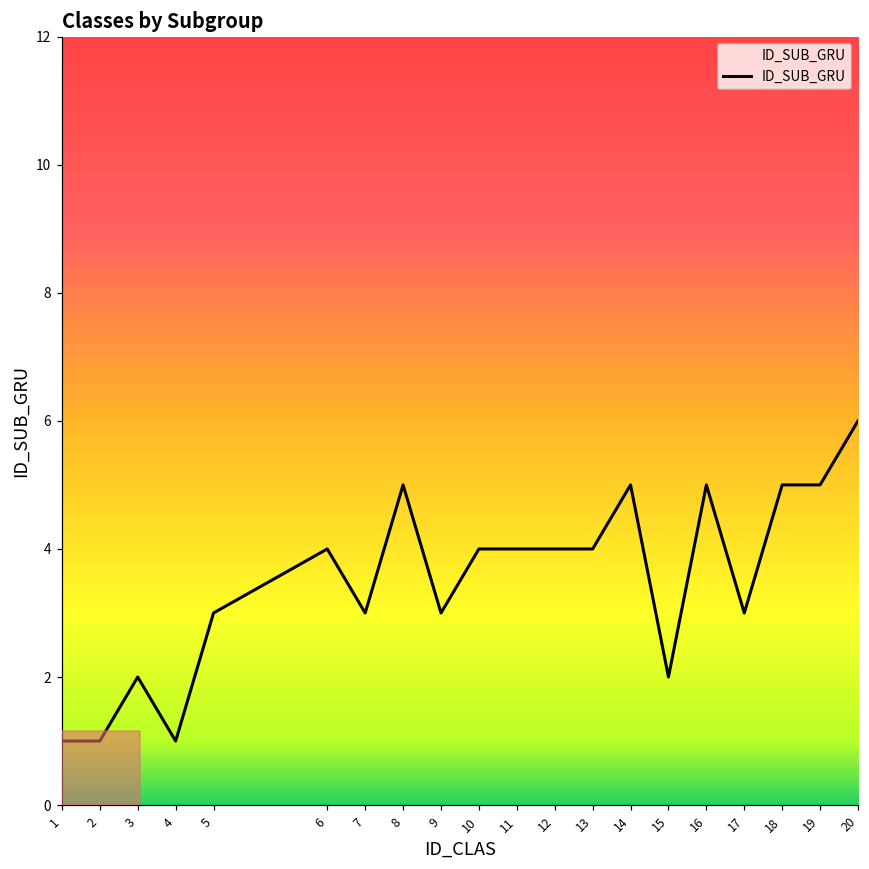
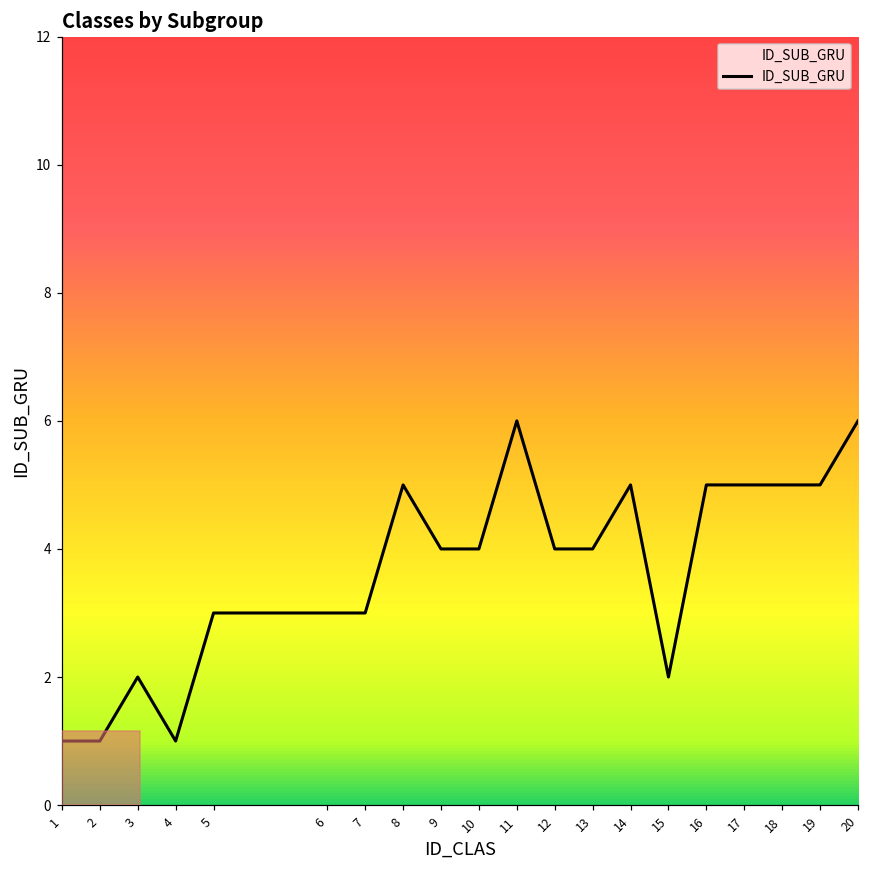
  {
    "3": 2,
    "4": 1,
    "5": 3,
-   "6": 4,
+   "6": 3,
    "7": 3,
    "8": 5,
-   "9": 3,
+   "9": 4,
    "10": 4,
-   "11": 4,
+   "11": 6,
    "12": 4,
    "13": 4,
    "14": 5,
    "15": 2,
    "16": 5,
-   "17": 3,
+   "17": 5,
    "18": 5,
    "19": 5,
    "20": 6
  }
